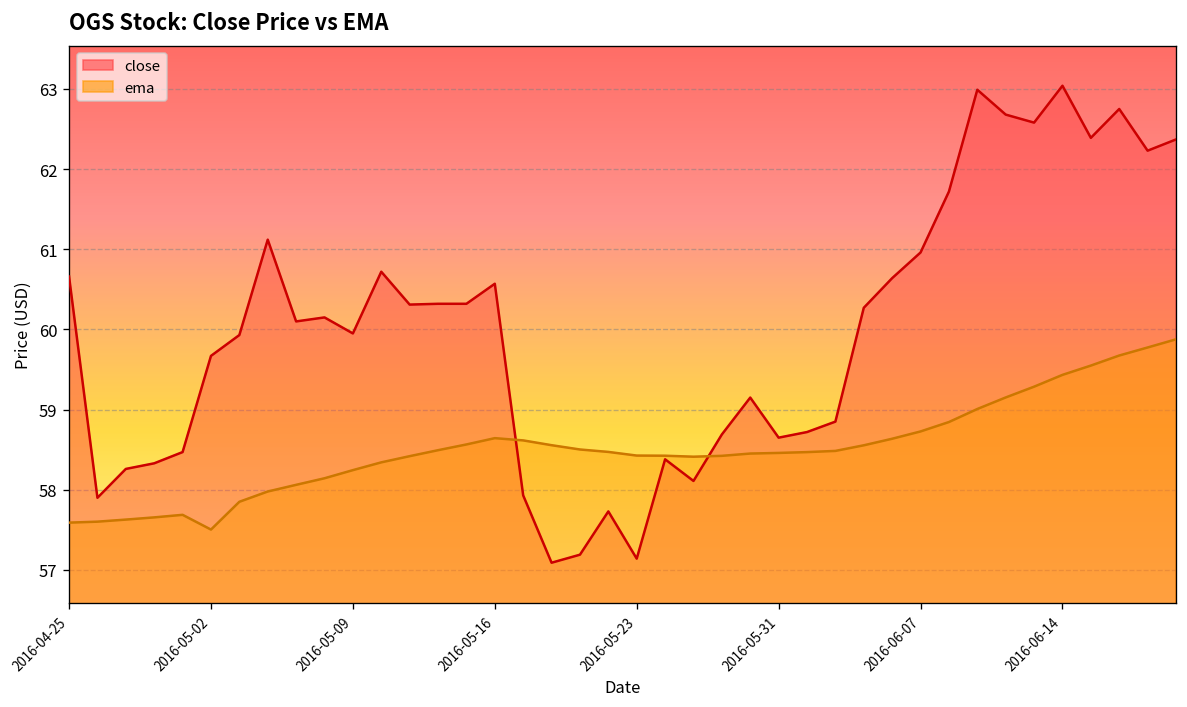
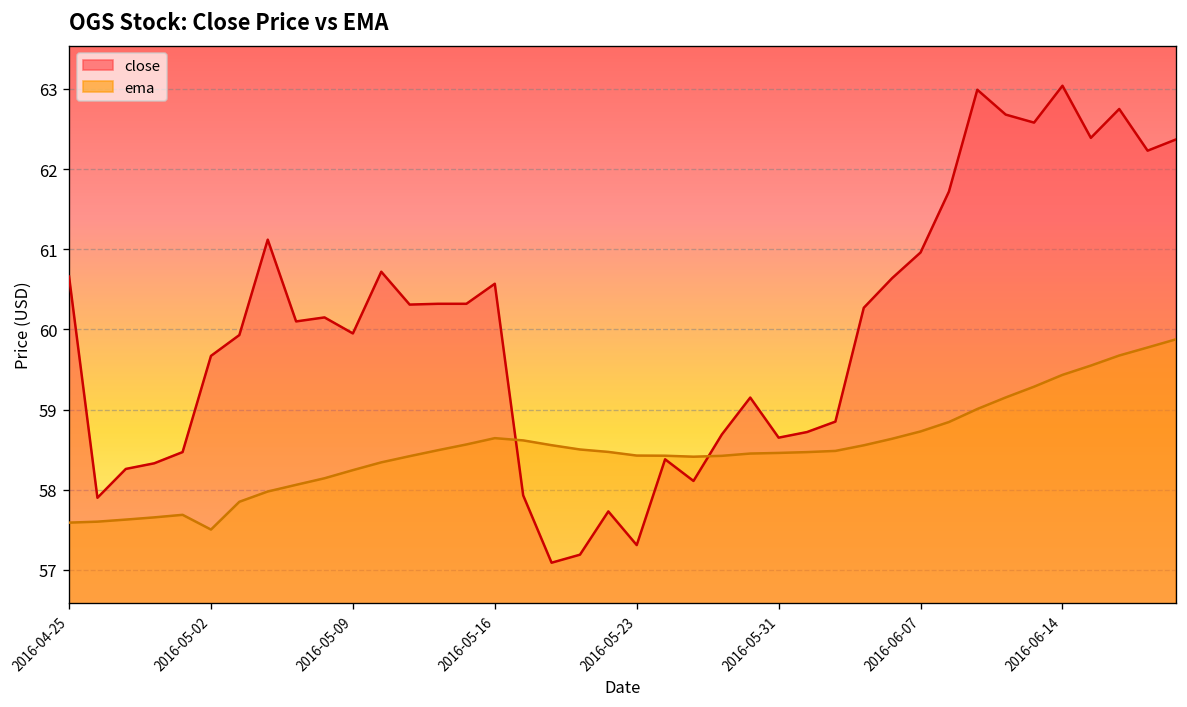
  {
    "close": {
      "2016-04-25": 60.7,
      "2016-05-02": 59.7,
      "2016-05-09": 60.0,
      "2016-05-16": 60.6,
-     "2016-05-23": 57.1,
+     "2016-05-23": 57.3,
      "2016-05-31": 58.7,
      "2016-06-07": 61.0,
      "2016-06-14": 63.0
    },
    "ema": {
      "2016-04-25": 57.6,
      "2016-05-02": 57.5,
      "2016-05-09": 58.2,
      "2016-05-16": 58.6,
      "2016-05-23": 58.4,
      "2016-05-31": 58.5,
      "2016-06-07": 58.7,
      "2016-06-14": 59.4
    }
  }
